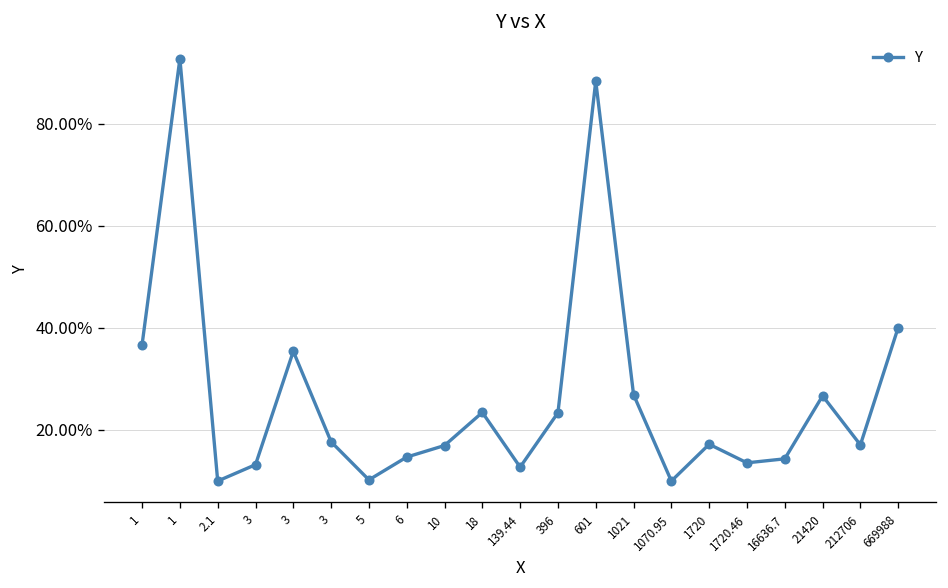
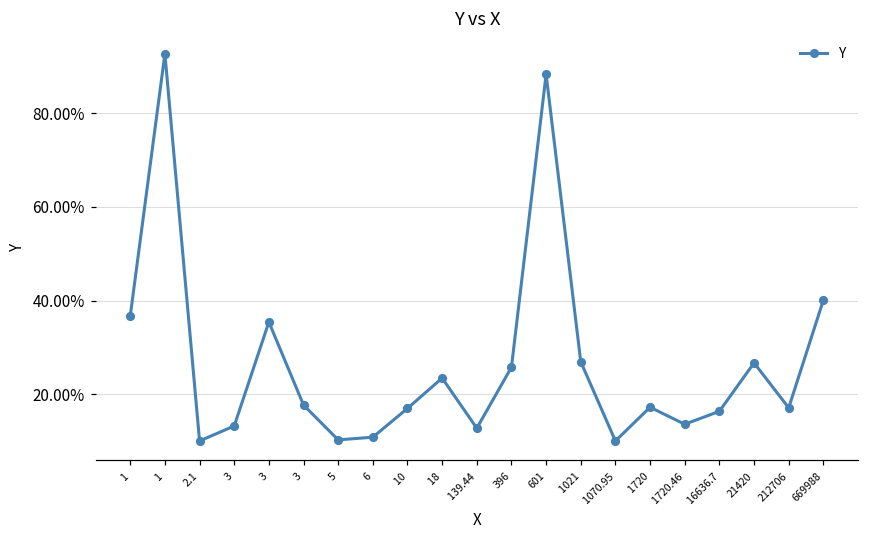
  {
    "2.1": "10%",
    "5": "10%",
-   "6": "15%",
+   "6": "11%",
    "10": "17%",
    "18": "23%",
    "139.44": "13%",
-   "396": "23%",
+   "396": "26%",
    "601": "88%",
    "1021": "27%",
    "1070.95": "10%",
    "1720": "17%",
    "1720.46": "14%",
-   "16636.7": "14%",
+   "16636.7": "16%",
    "21420": "27%",
    "212706": "17%",
    "669988": "40%"
  }
